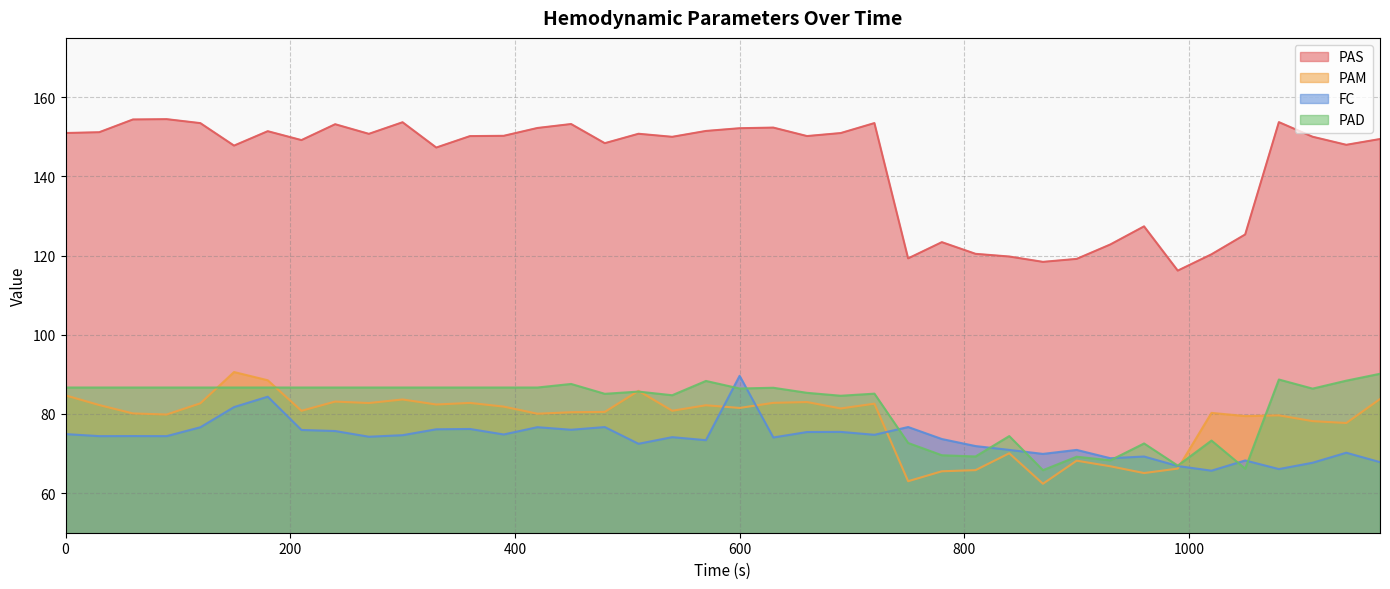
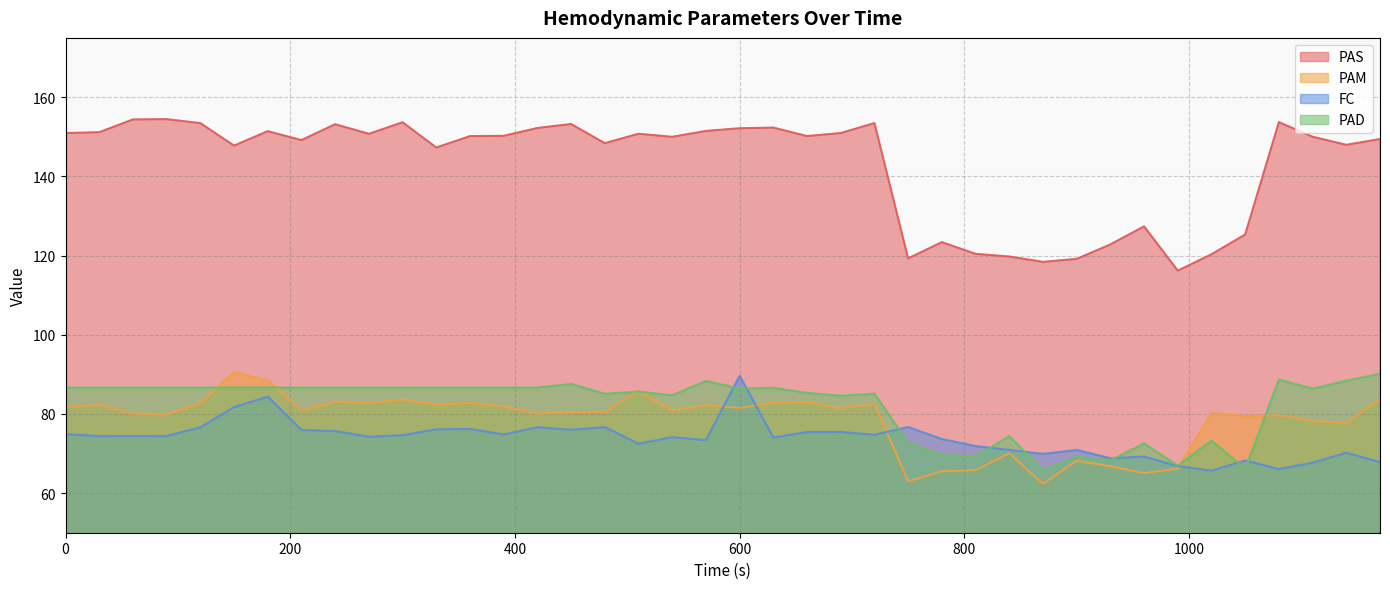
  {
    "PAS": {
      "0": 151,
      "600": 152
    },
    "PAM": {
-     "0": 85,
+     "0": 82,
      "600": 82
    },
    "FC": {
      "0": 75,
      "600": 90
    },
    "PAD": {
      "0": 87,
      "600": 86
    }
  }
